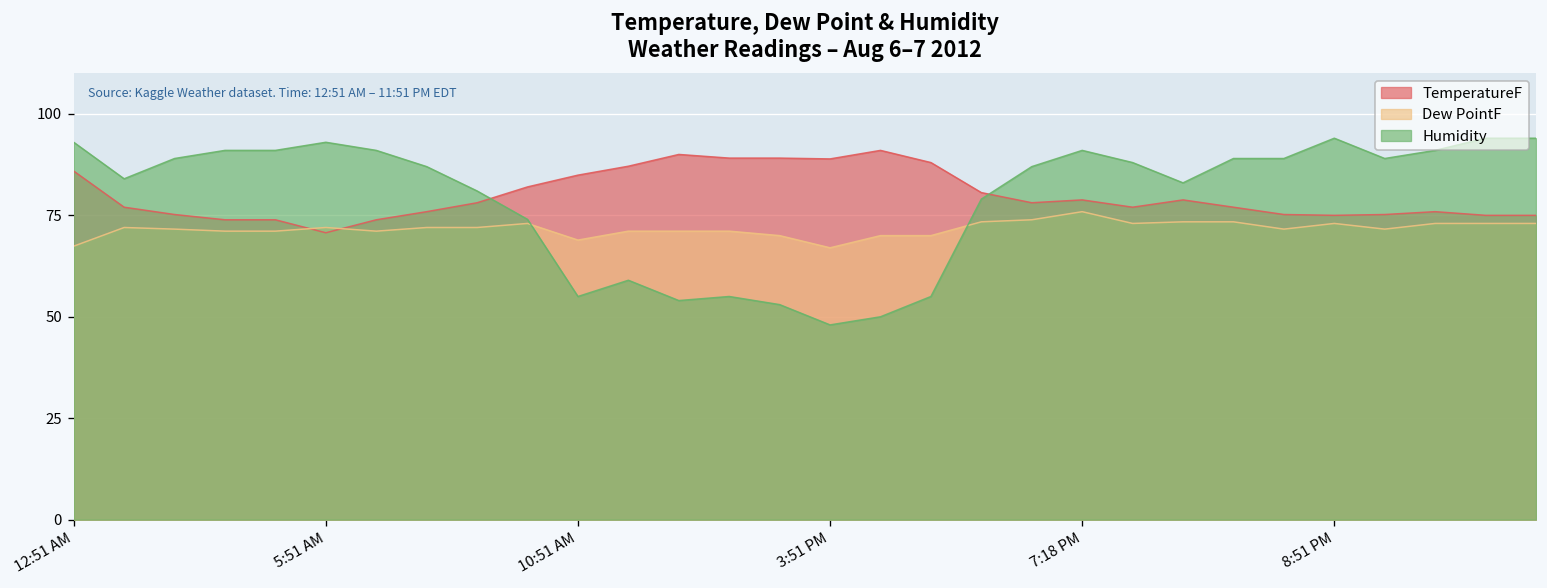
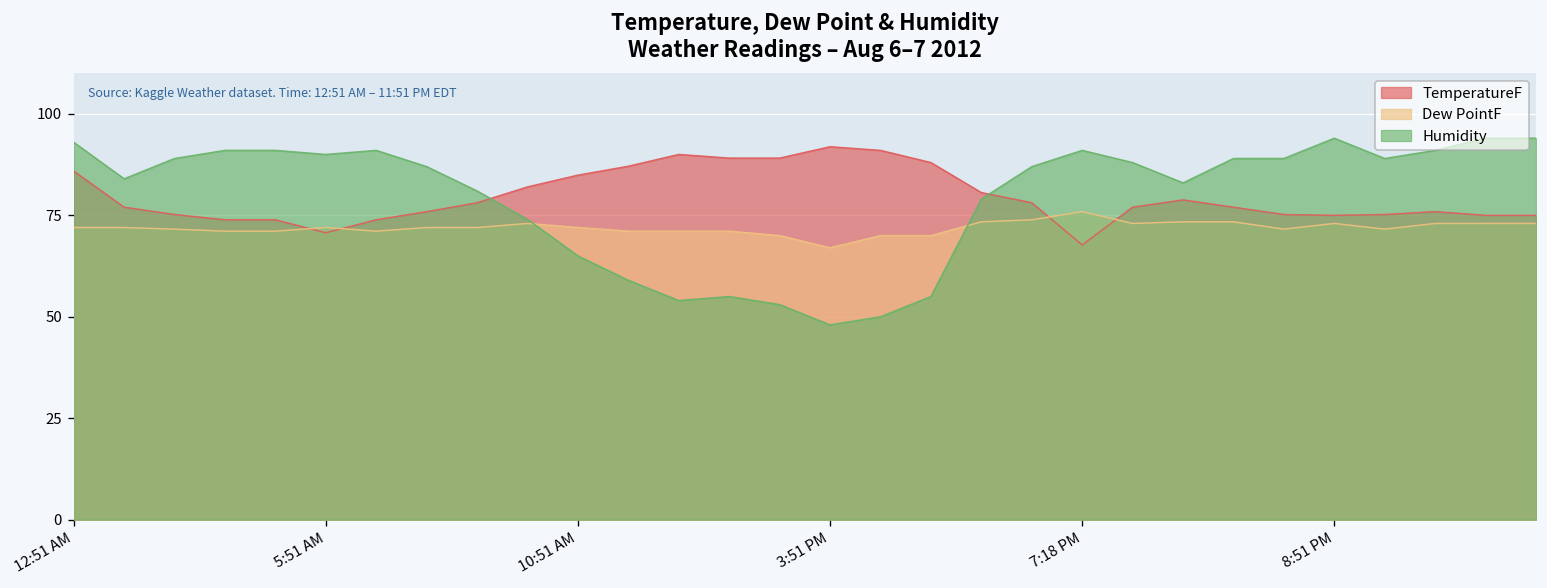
  {
    "TemperatureF": {
      "12:51 AM": 86,
      "5:51 AM": 71,
      "10:51 AM": 85,
-     "3:51 PM": 89,
-     "7:18 PM": 79,
+     "3:51 PM": 92,
+     "7:18 PM": 68,
      "8:51 PM": 75
    },
    "Dew PointF": {
-     "12:51 AM": 67,
+     "12:51 AM": 72,
      "5:51 AM": 72,
-     "10:51 AM": 69,
+     "10:51 AM": 72,
      "3:51 PM": 67,
      "7:18 PM": 76,
      "8:51 PM": 73
    },
    "Humidity": {
      "12:51 AM": 93,
-     "5:51 AM": 93,
-     "10:51 AM": 55,
+     "5:51 AM": 90,
+     "10:51 AM": 65,
      "3:51 PM": 48,
      "7:18 PM": 91,
      "8:51 PM": 94
    }
  }
